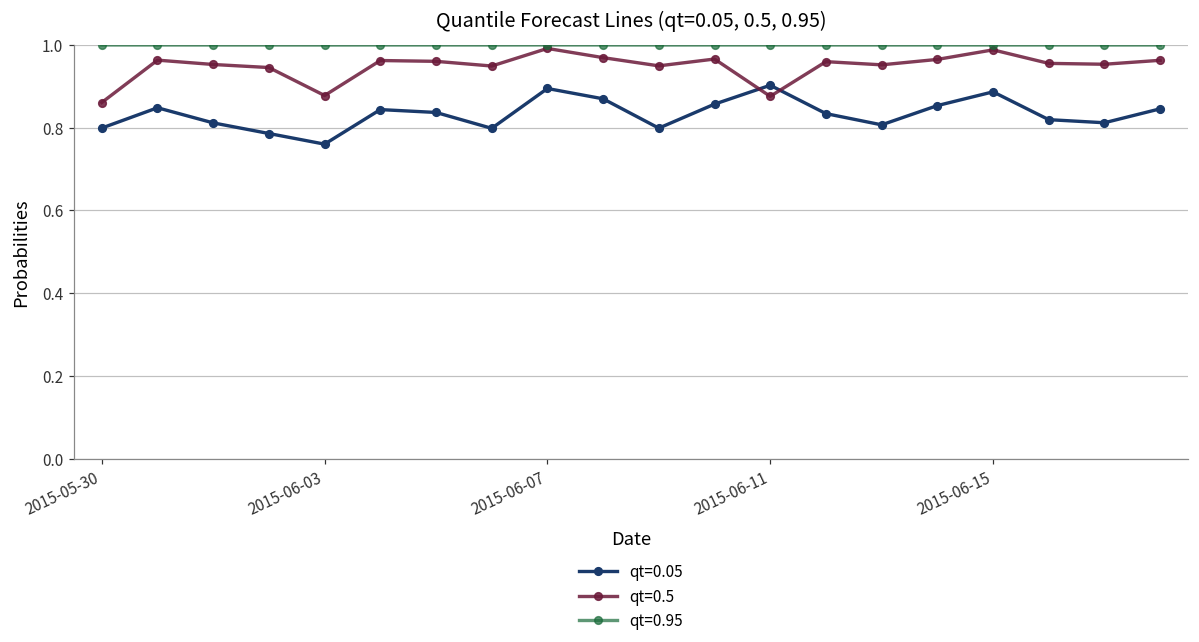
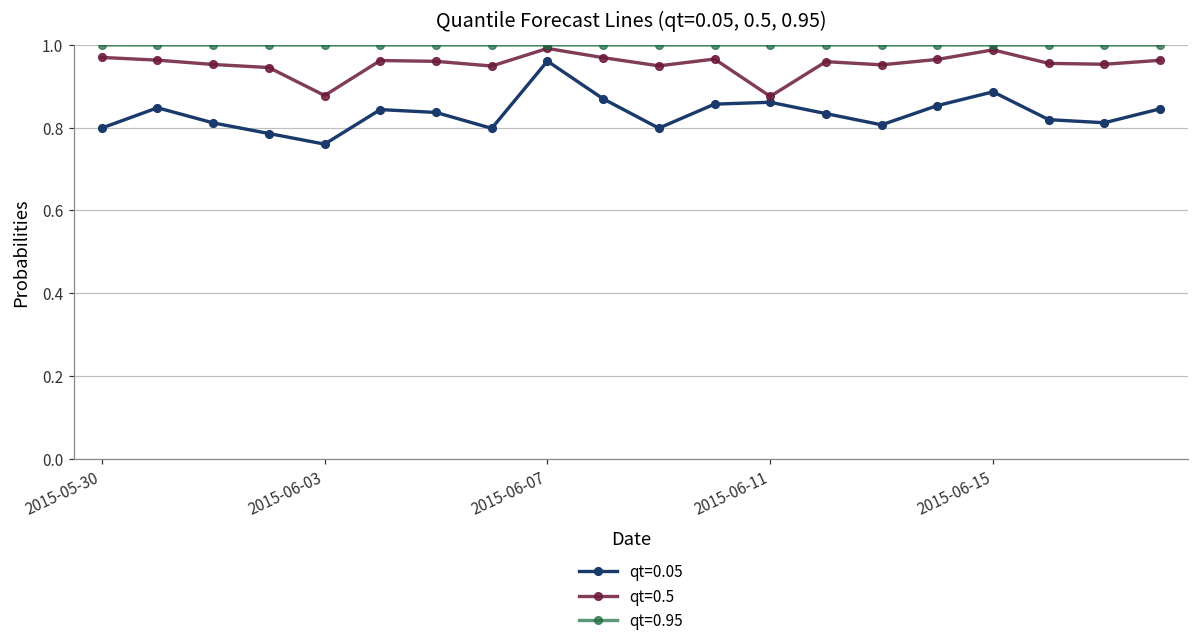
  {
    "qt=0.05": {
      "2015-05-30": 0.80,
      "2015-06-03": 0.76,
-     "2015-06-07": 0.89,
-     "2015-06-11": 0.90,
+     "2015-06-07": 0.96,
+     "2015-06-11": 0.86,
      "2015-06-15": 0.89
    },
    "qt=0.5": {
-     "2015-05-30": 0.86,
+     "2015-05-30": 0.97,
      "2015-06-03": 0.88,
      "2015-06-07": 0.99,
      "2015-06-11": 0.88,
      "2015-06-15": 0.99
    },
    "qt=0.95": {
      "2015-05-30": 1.00,
      "2015-06-03": 1.00,
      "2015-06-07": 1.00,
      "2015-06-11": 1.00,
      "2015-06-15": 1.00
    }
  }
